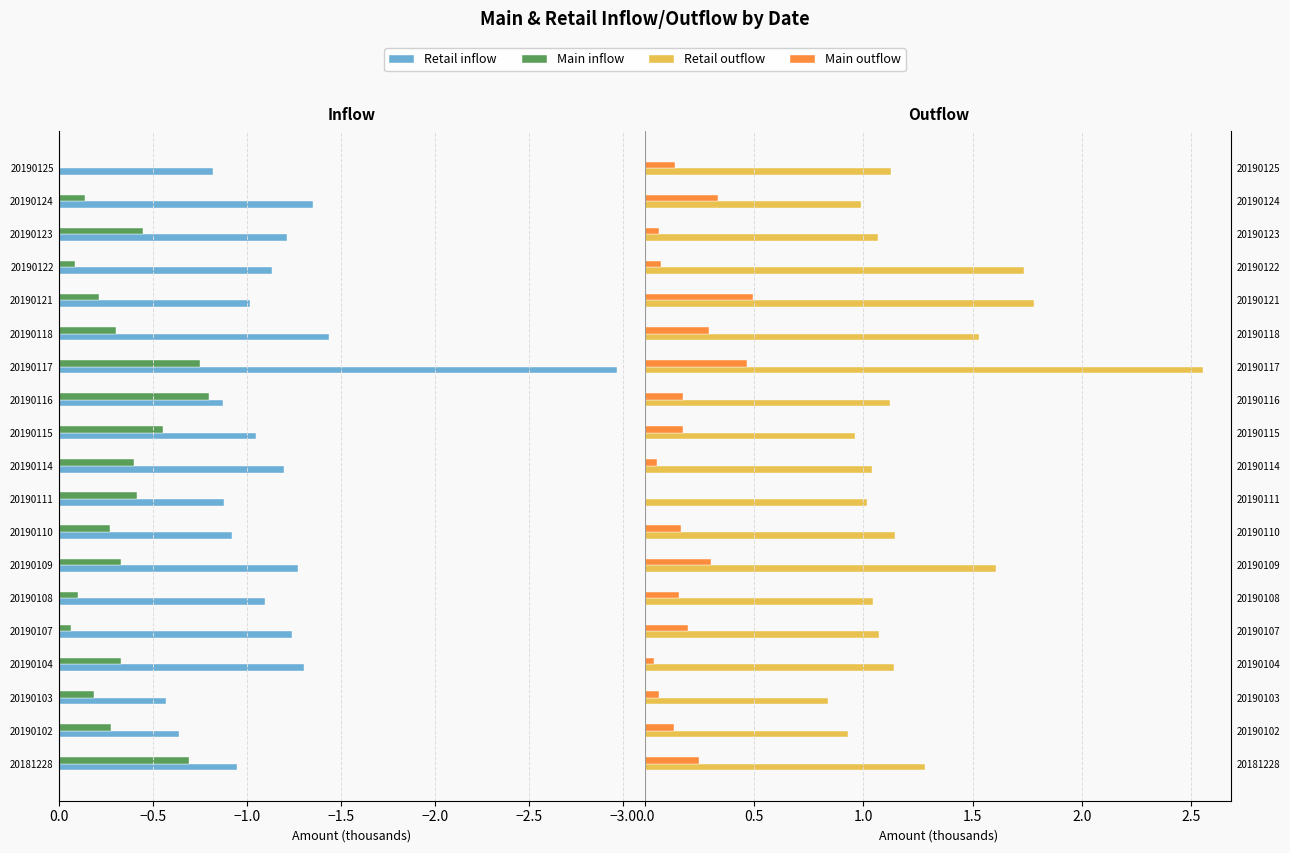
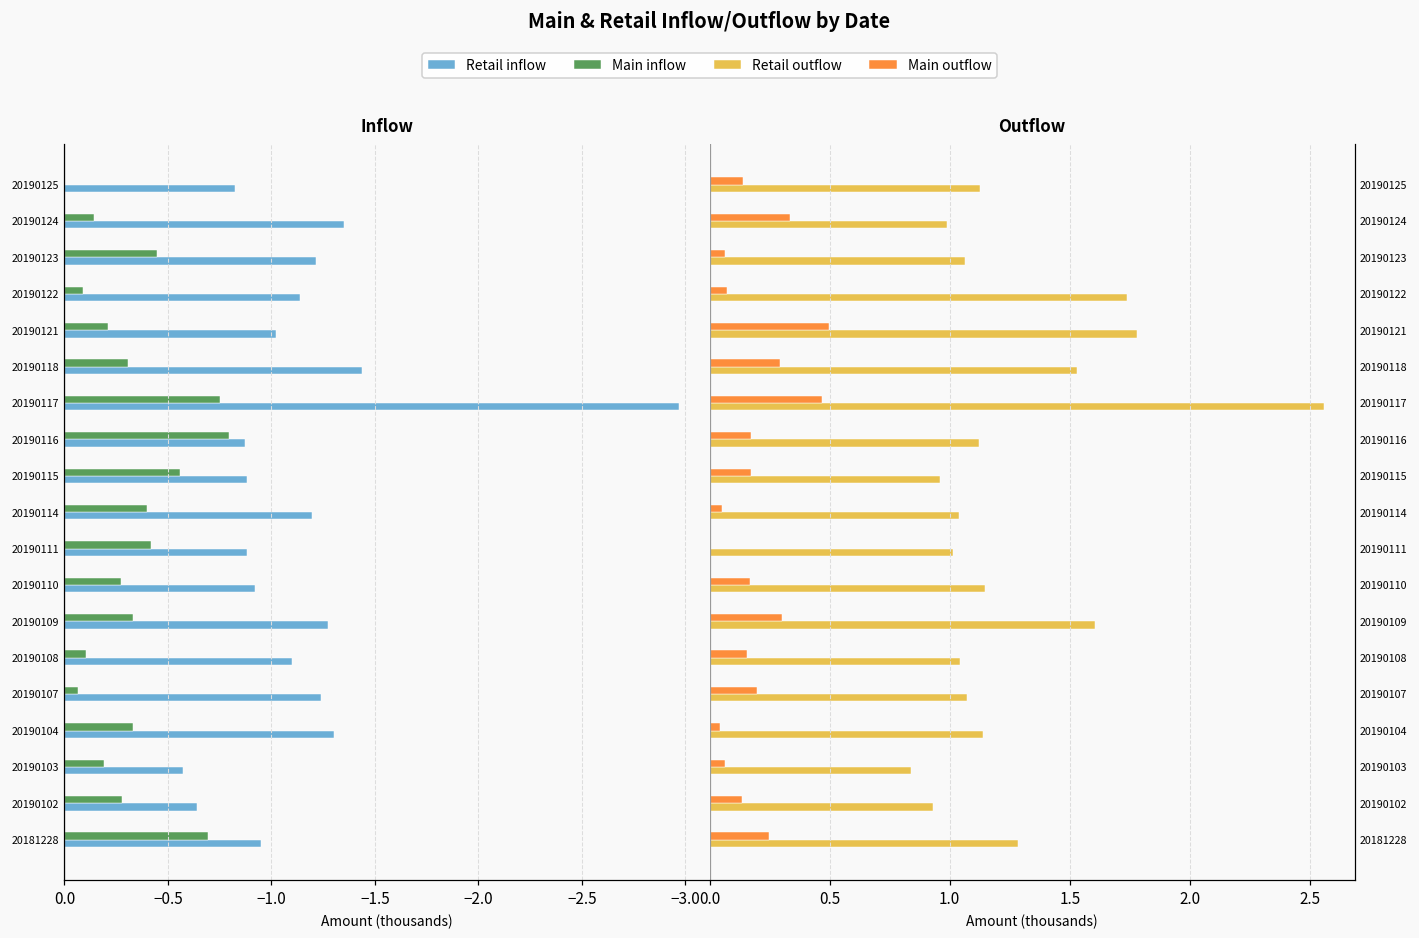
  {
    "Inflow": {
      "Retail inflow": {
        "20190125": -0.82,
        "20190124": -1.35,
        "20190123": -1.21,
        "20190122": -1.14,
        "20190121": -1.02,
        "20190118": -1.44,
        "20190117": -2.97,
        "20190116": -0.87,
-       "20190115": -1.05,
+       "20190115": -0.88,
        "20190114": -1.20,
        "20190111": -0.88,
        "20190110": -0.92,
        "20190109": -1.27,
        "20190108": -1.10,
        "20190107": -1.24,
        "20190104": -1.30,
        "20190103": -0.57,
        "20190102": -0.64,
        "20181228": -0.95
      },
      "Main inflow": {
        "20190125": 0.00,
        "20190124": -0.14,
        "20190123": -0.45,
        "20190122": -0.09,
        "20190121": -0.21,
        "20190118": -0.30,
        "20190117": -0.75,
        "20190116": -0.80,
        "20190115": -0.56,
        "20190114": -0.40,
        "20190111": -0.42,
        "20190110": -0.27,
        "20190109": -0.33,
        "20190108": -0.10,
        "20190107": -0.06,
        "20190104": -0.33,
        "20190103": -0.19,
        "20190102": -0.28,
        "20181228": -0.69
      }
    }
  }
